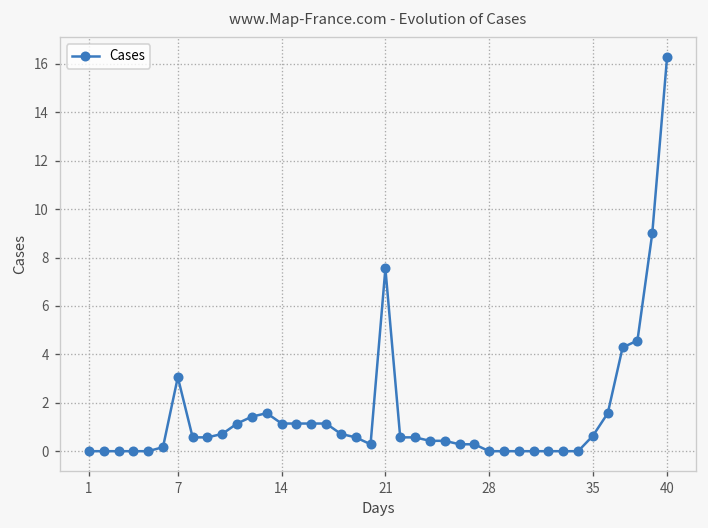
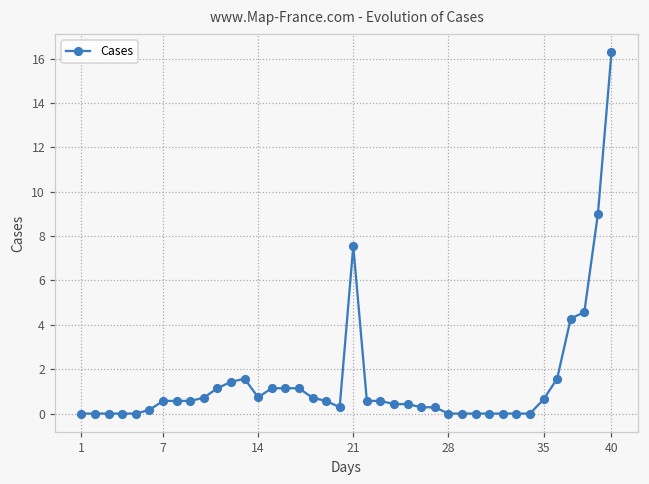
  {
    "1": 0.0,
-   "7": 3.1,
-   "14": 1.1,
+   "7": 0.6,
+   "14": 0.7,
    "21": 7.5,
    "28": 0.0,
    "35": 0.6,
    "40": 16.3
  }
